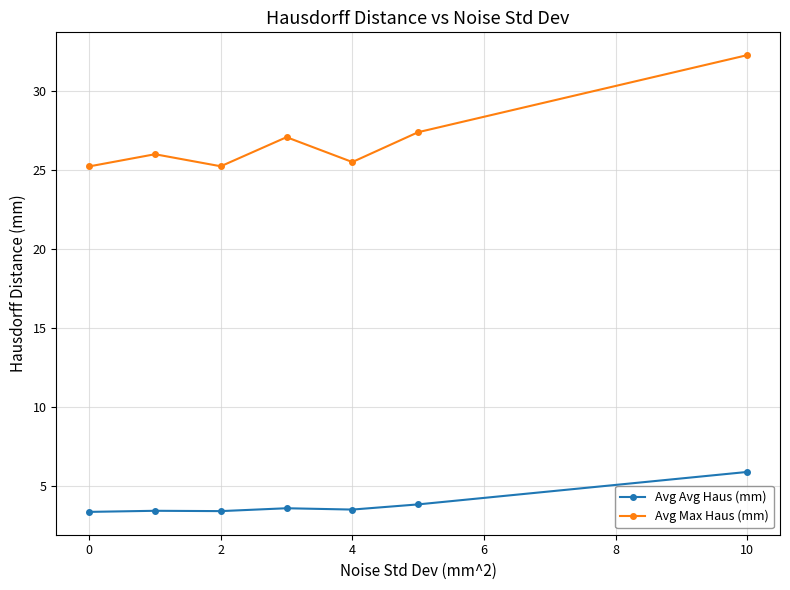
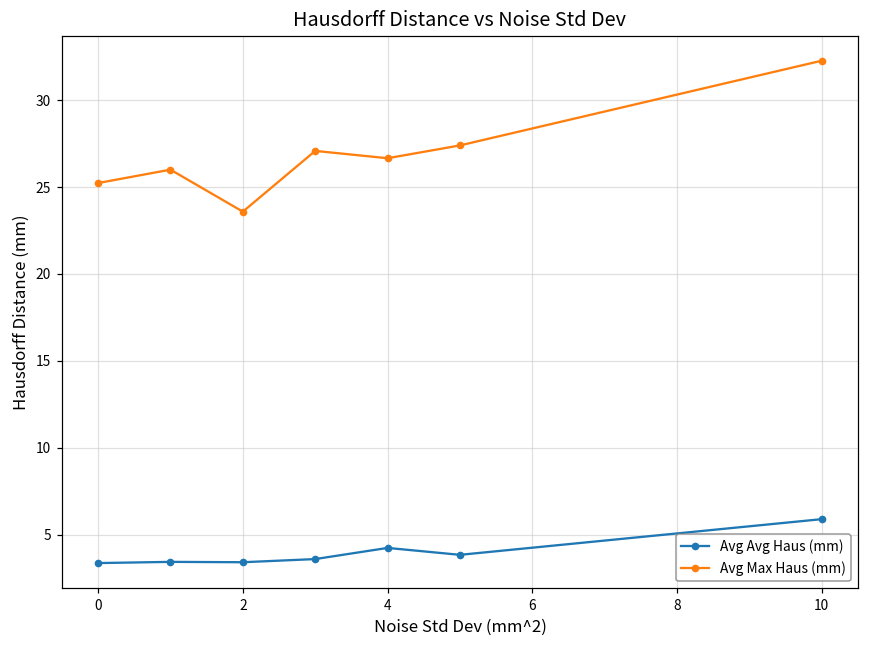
  {
    "Avg Avg Haus (mm)": {
      "0": 3.4,
      "2": 3.4,
-     "4": 3.5,
+     "4": 4.2,
      "10": 5.9
    },
    "Avg Max Haus (mm)": {
      "0": 25.2,
-     "2": 25.2,
-     "4": 25.5,
+     "2": 23.6,
+     "4": 26.7,
      "10": 32.3
    }
  }
